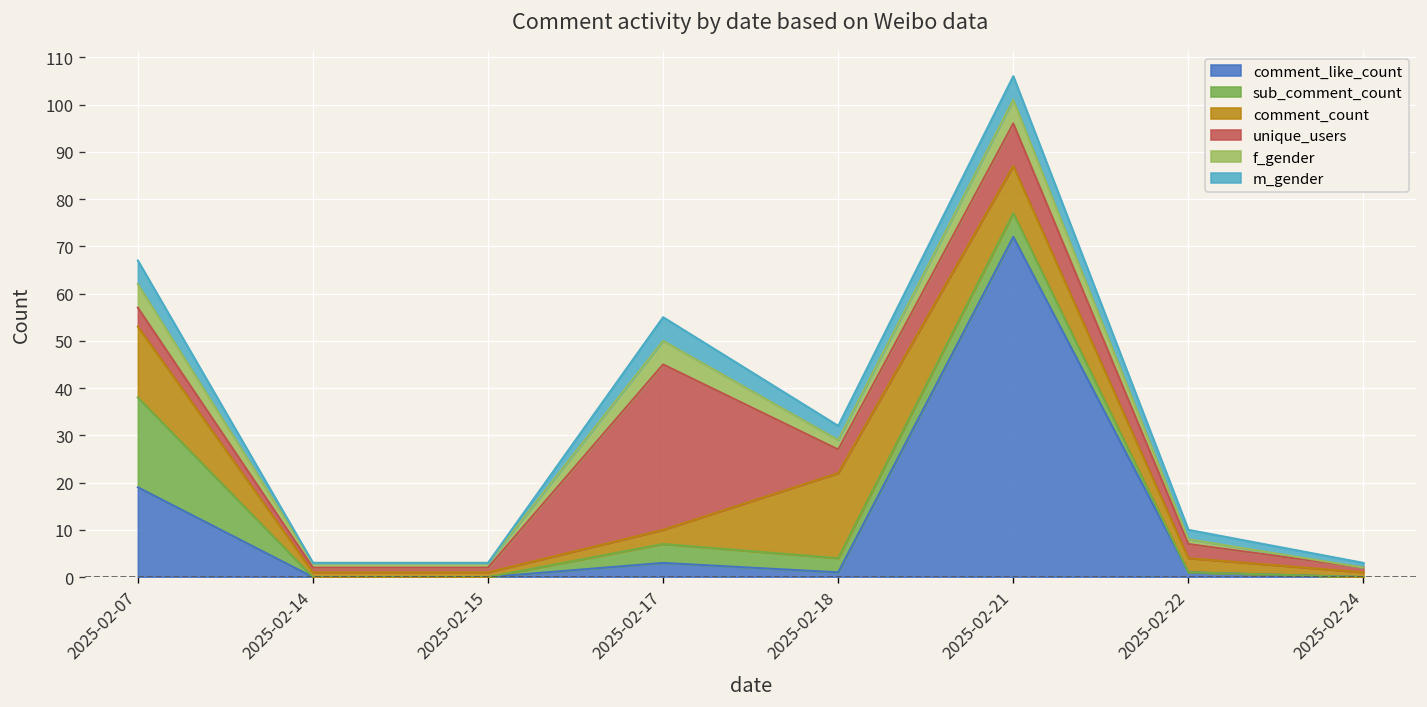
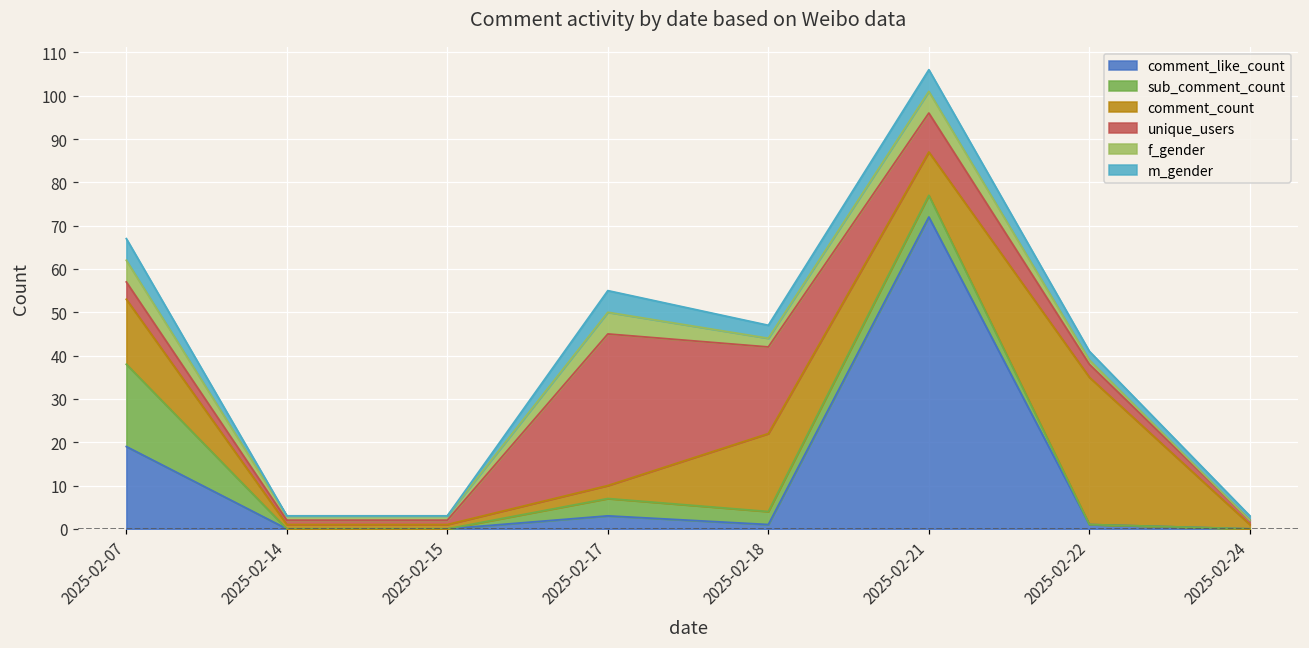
  {
    "comment_count": {
      "2025-02-07": 15,
      "2025-02-14": 1,
      "2025-02-15": 1,
      "2025-02-17": 3,
      "2025-02-18": 18,
      "2025-02-21": 10,
-     "2025-02-22": 3,
+     "2025-02-22": 34,
      "2025-02-24": 1
    },
    "unique_users": {
      "2025-02-07": 4,
      "2025-02-14": 1,
      "2025-02-15": 1,
      "2025-02-17": 35,
-     "2025-02-18": 5,
+     "2025-02-18": 20,
      "2025-02-21": 9,
      "2025-02-22": 3
    }
  }
